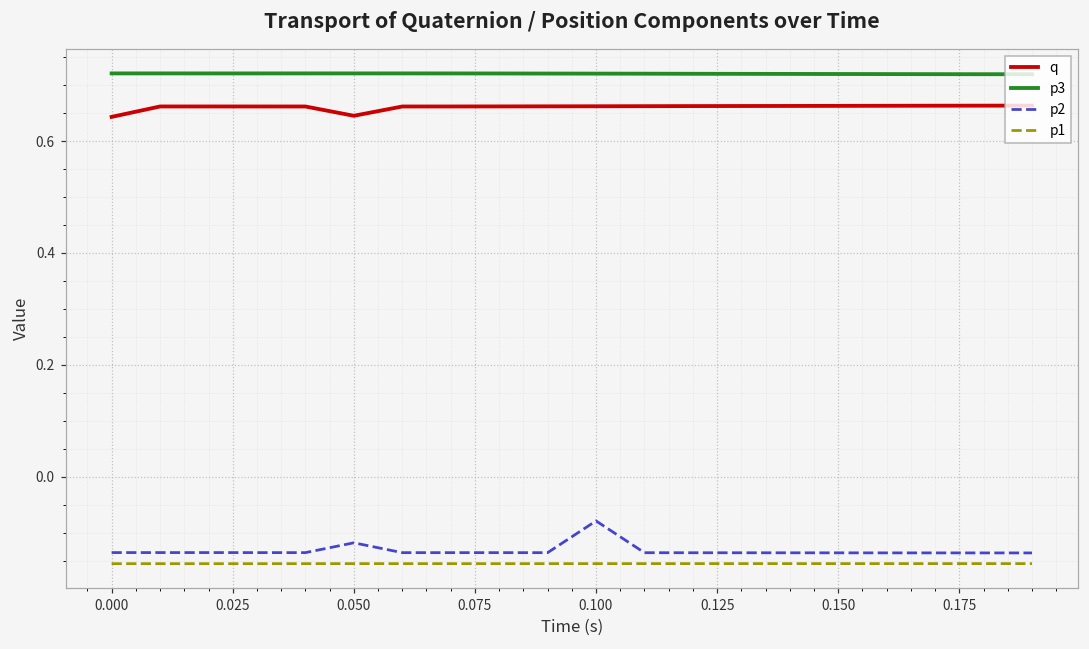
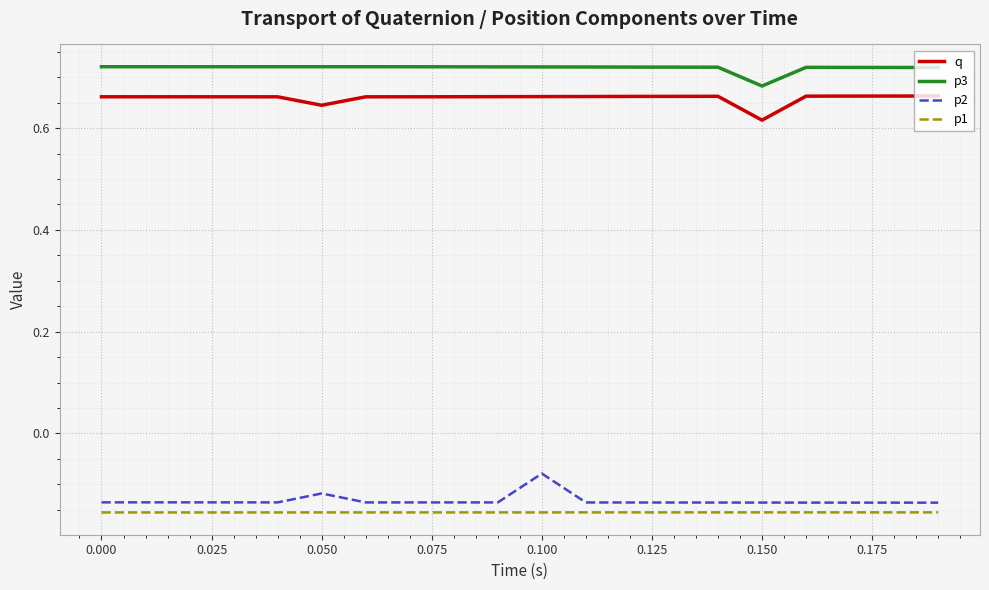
  {
    "q": {
-     "0.000": 0.64,
+     "0.000": 0.66,
      "0.050": 0.65,
      "0.100": 0.66,
-     "0.150": 0.66
+     "0.150": 0.62
    },
    "p3": {
      "0.000": 0.72,
      "0.050": 0.72,
      "0.100": 0.72,
-     "0.150": 0.72
+     "0.150": 0.68
    },
    "p2": {
      "0.000": -0.14,
      "0.050": -0.12,
      "0.100": -0.08,
      "0.150": -0.14
    },
    "p1": {
      "0.000": -0.16,
      "0.050": -0.16,
      "0.100": -0.16,
      "0.150": -0.16
    }
  }
